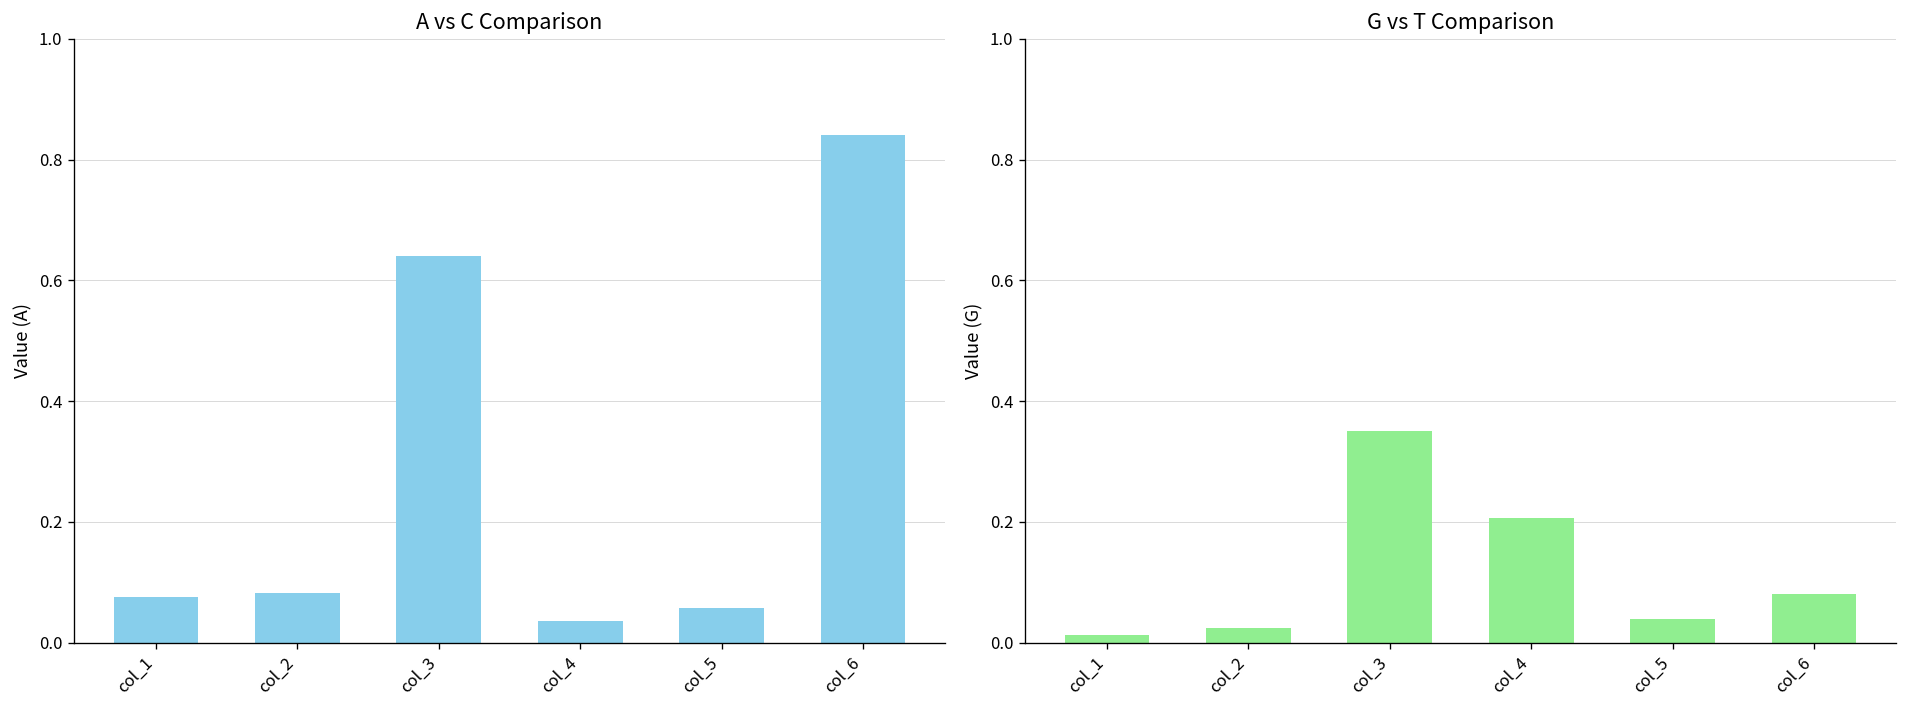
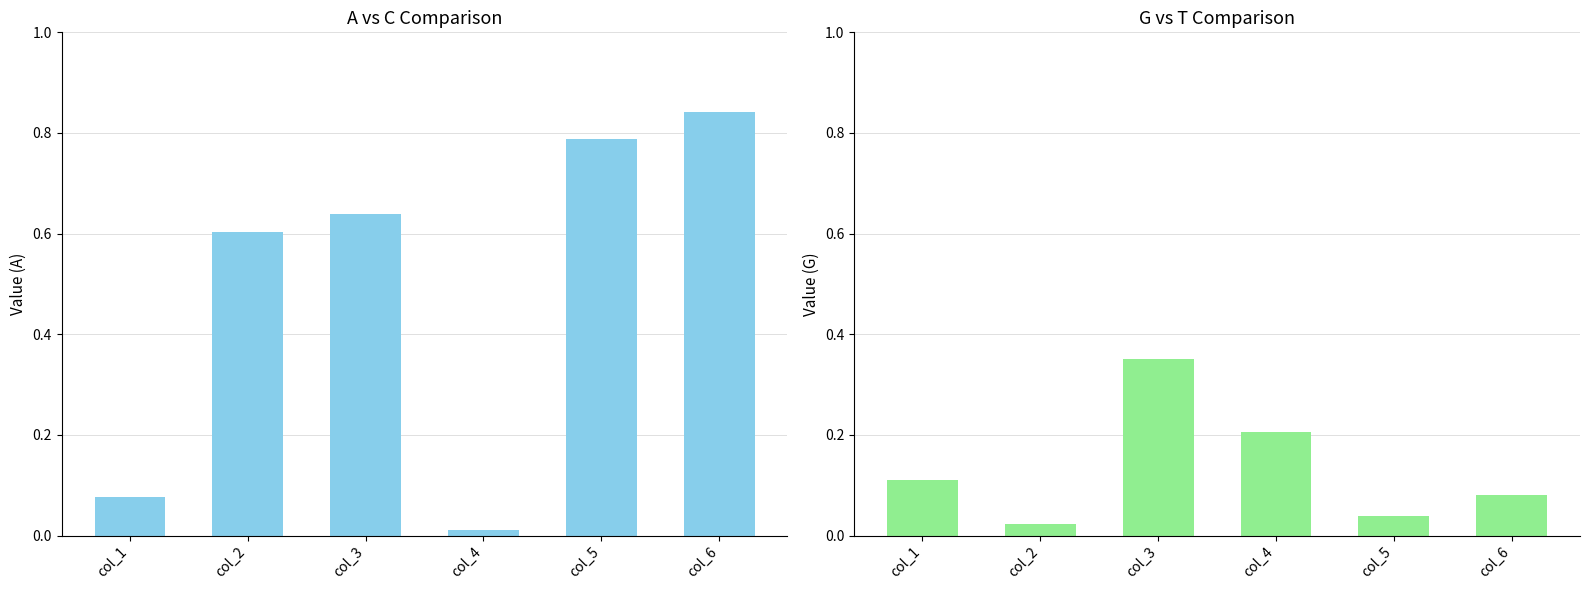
  {
    "A vs C Comparison": {
      "col_1": 0.08,
-     "col_2": 0.08,
+     "col_2": 0.60,
      "col_3": 0.64,
-     "col_4": 0.04,
-     "col_5": 0.06,
+     "col_4": 0.01,
+     "col_5": 0.79,
      "col_6": 0.84
    },
    "G vs T Comparison": {
-     "col_1": 0.01,
+     "col_1": 0.11,
      "col_2": 0.02,
      "col_3": 0.35,
      "col_4": 0.21,
      "col_5": 0.04,
      "col_6": 0.08
    }
  }
